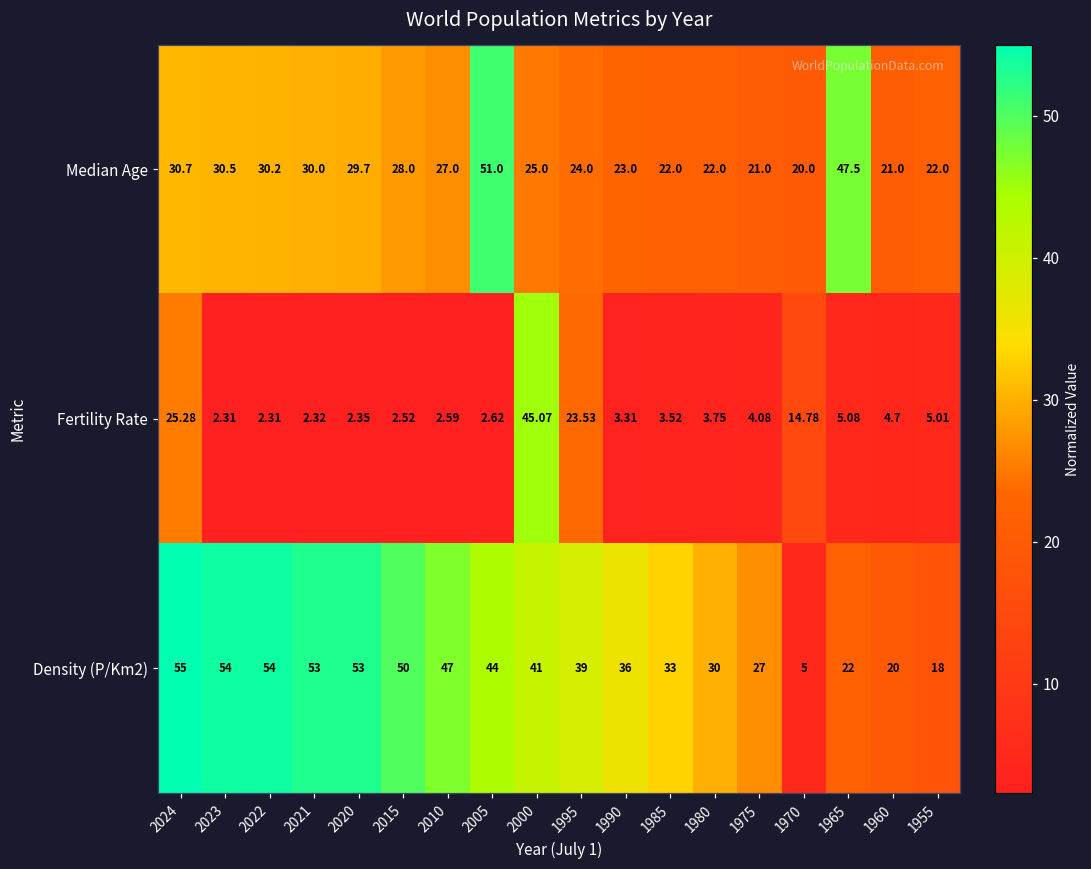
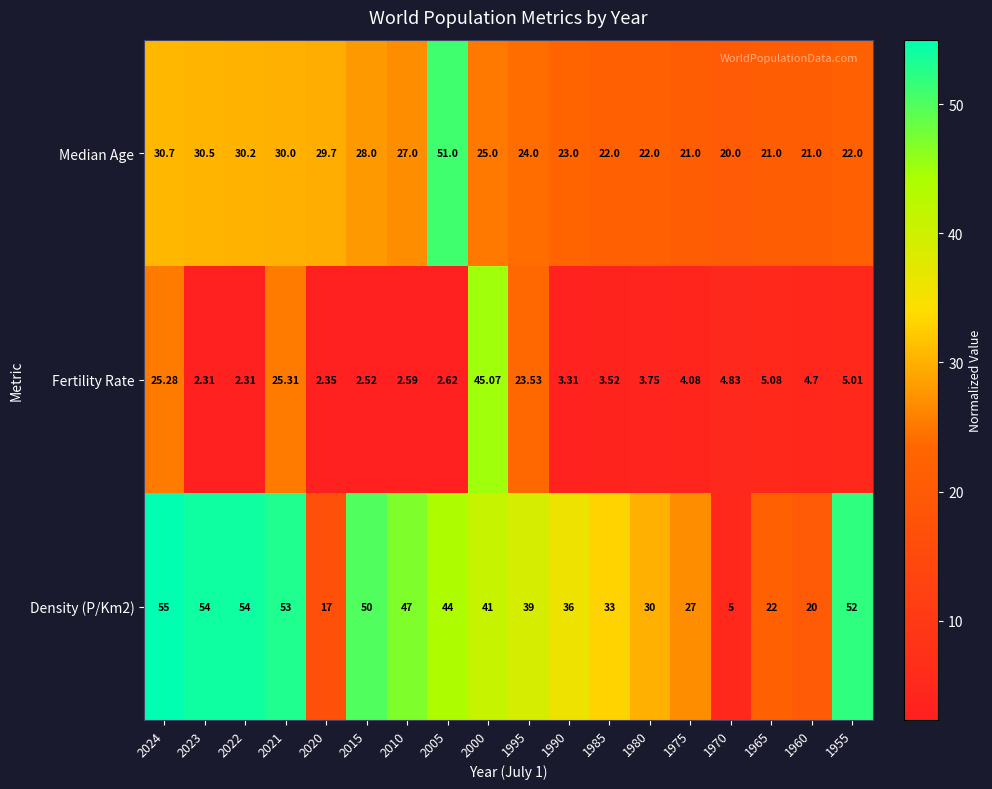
  {
    "Median Age": {
      "2024": 30.7,
      "2023": 30.5,
      "2022": 30.2,
      "2021": 30.0,
      "2020": 29.7,
      "2015": 28.0,
      "2010": 27.0,
      "2005": 51.0,
      "2000": 25.0,
      "1995": 24.0,
      "1990": 23.0,
      "1985": 22.0,
      "1980": 22.0,
      "1975": 21.0,
      "1970": 20.0,
-     "1965": 47.5,
+     "1965": 21.0,
      "1960": 21.0,
      "1955": 22.0
    },
    "Fertility Rate": {
      "2024": 25.28,
      "2023": 2.31,
      "2022": 2.31,
-     "2021": 2.32,
+     "2021": 25.31,
      "2020": 2.35,
      "2015": 2.52,
      "2010": 2.59,
      "2005": 2.62,
      "2000": 45.07,
      "1995": 23.53,
      "1990": 3.31,
      "1985": 3.52,
      "1980": 3.75,
      "1975": 4.08,
-     "1970": 14.78,
+     "1970": 4.83,
      "1965": 5.08,
      "1960": 4.7,
      "1955": 5.01
    },
    "Density (P/Km2)": {
      "2024": 55,
      "2023": 54,
      "2022": 54,
      "2021": 53,
-     "2020": 53,
+     "2020": 17,
      "2015": 50,
      "2010": 47,
      "2005": 44,
      "2000": 41,
      "1995": 39,
      "1990": 36,
      "1985": 33,
      "1980": 30,
      "1975": 27,
      "1970": 5,
      "1965": 22,
      "1960": 20,
-     "1955": 18
+     "1955": 52
    }
  }
